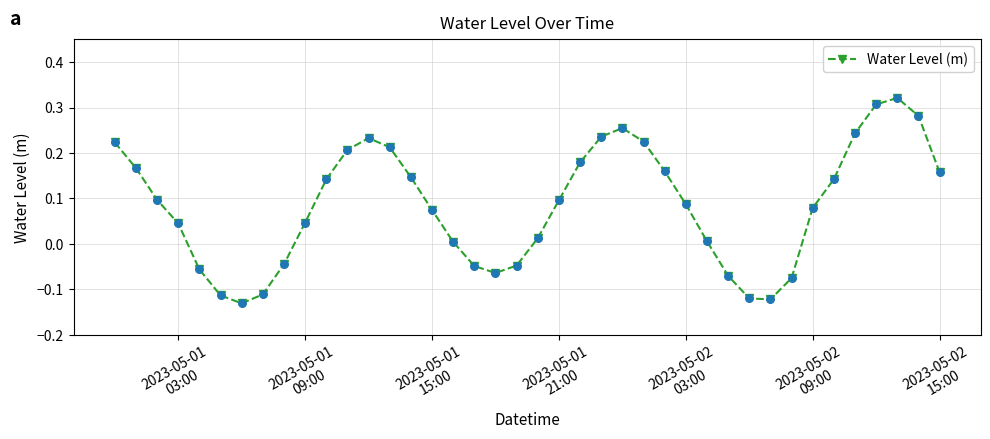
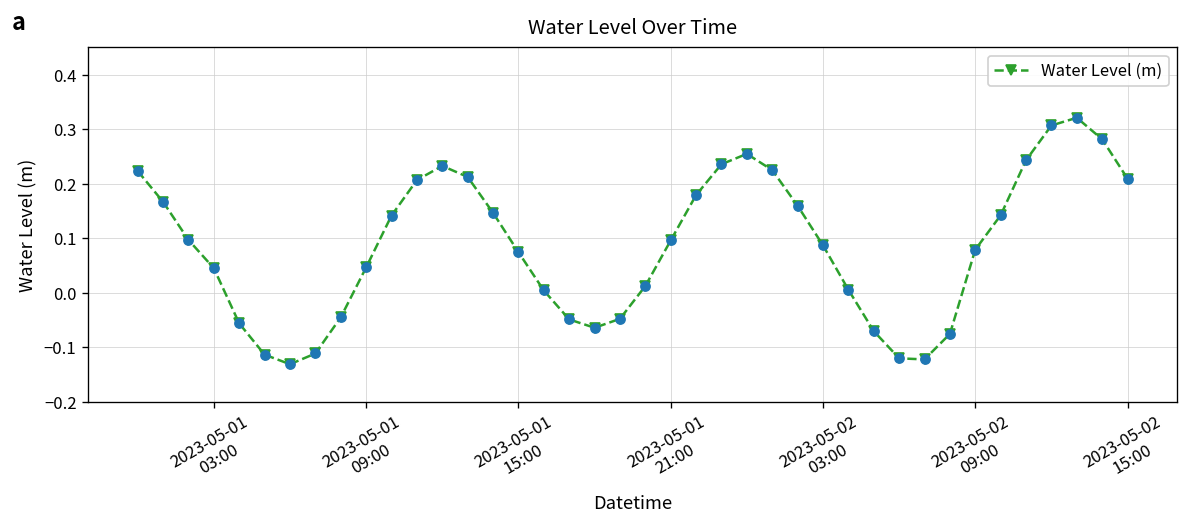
  {
    "2023-05-01 03:00": 0.05,
    "2023-05-01 09:00": 0.05,
    "2023-05-01 15:00": 0.07,
    "2023-05-01 21:00": 0.10,
    "2023-05-02 03:00": 0.09,
    "2023-05-02 09:00": 0.08,
-   "2023-05-02 15:00": 0.16
+   "2023-05-02 15:00": 0.21
  }
